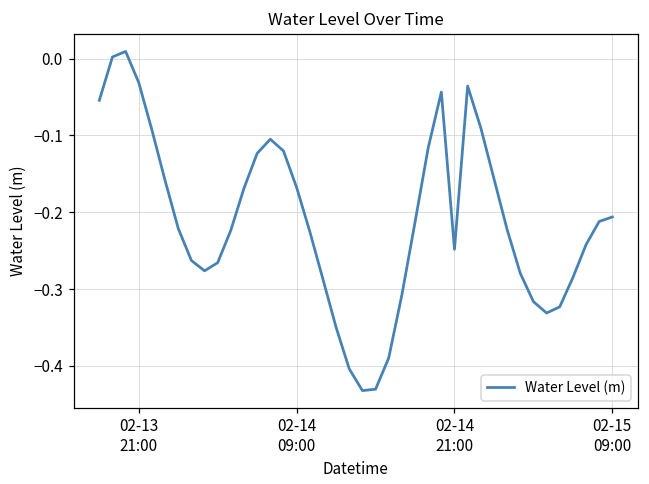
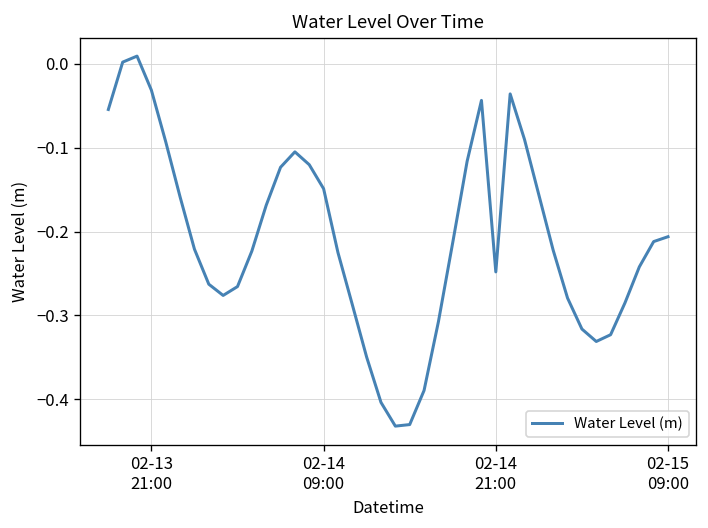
  {
    "02-13 21:00": -0.03,
-   "02-14 09:00": -0.17,
+   "02-14 09:00": -0.15,
    "02-14 21:00": -0.25,
    "02-15 09:00": -0.21
  }
